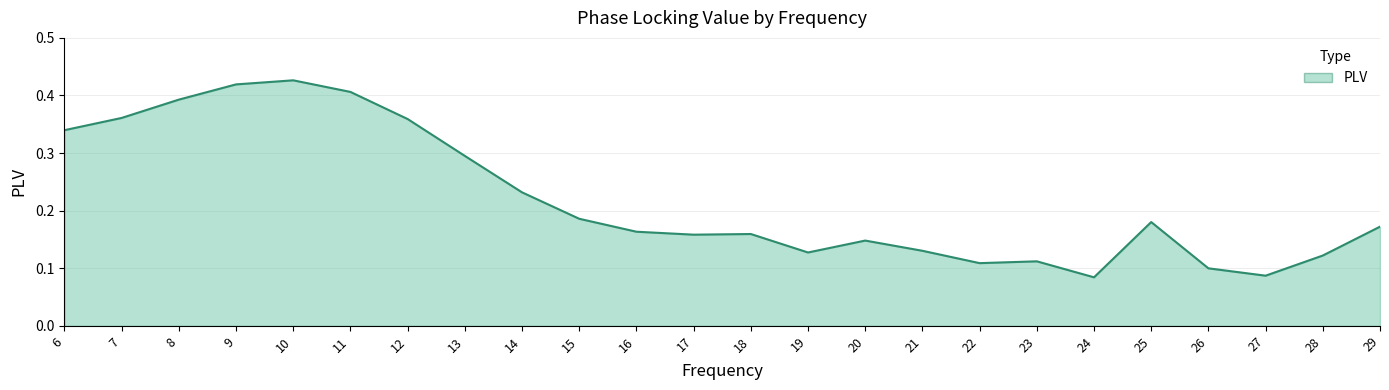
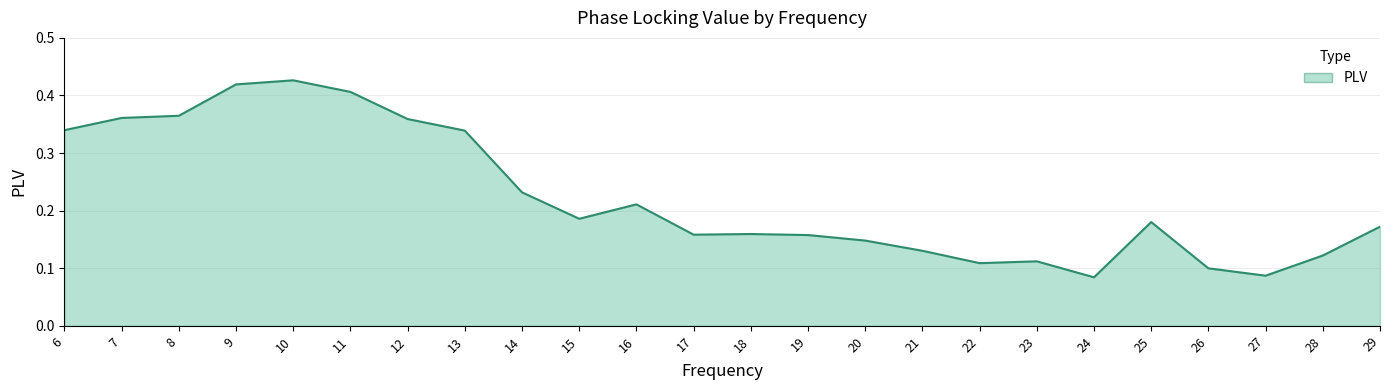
  {
    "6": 0.34,
    "7": 0.36,
-   "8": 0.39,
+   "8": 0.36,
    "9": 0.42,
    "10": 0.43,
    "11": 0.41,
    "12": 0.36,
-   "13": 0.30,
+   "13": 0.34,
    "14": 0.23,
    "15": 0.19,
-   "16": 0.16,
+   "16": 0.21,
    "17": 0.16,
    "18": 0.16,
-   "19": 0.13,
+   "19": 0.16,
    "20": 0.15,
    "21": 0.13,
    "22": 0.11,
    "23": 0.11,
    "24": 0.08,
    "25": 0.18,
    "26": 0.10,
    "27": 0.09,
    "28": 0.12,
    "29": 0.17
  }
